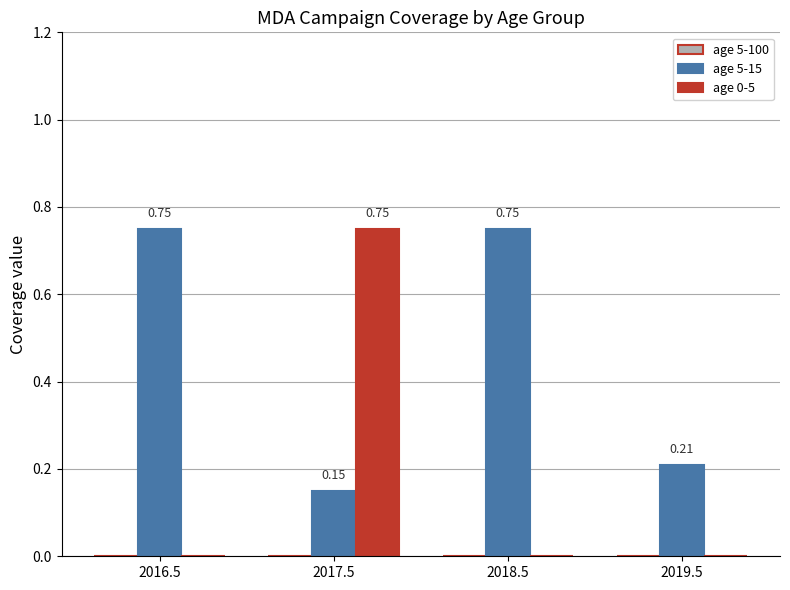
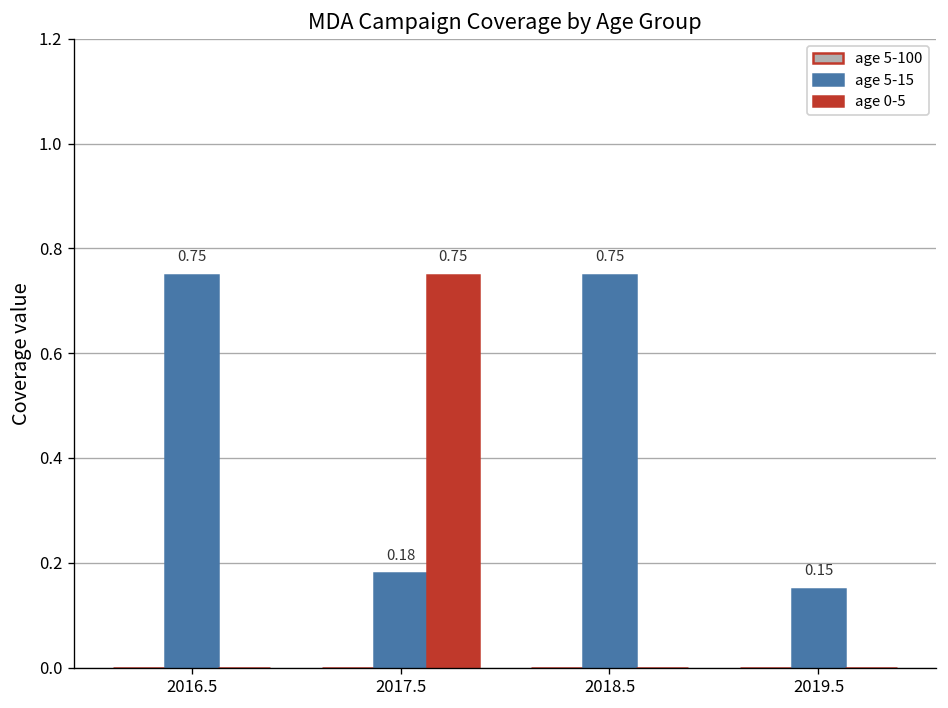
  {
    "age 5-100": {
      "2016.5": 0.00,
      "2017.5": 0.00,
      "2018.5": 0.00,
      "2019.5": 0.00
    },
    "age 5-15": {
      "2016.5": 0.75,
-     "2017.5": 0.15,
+     "2017.5": 0.18,
      "2018.5": 0.75,
-     "2019.5": 0.21
+     "2019.5": 0.15
    },
    "age 0-5": {
      "2017.5": 0.75
    }
  }
